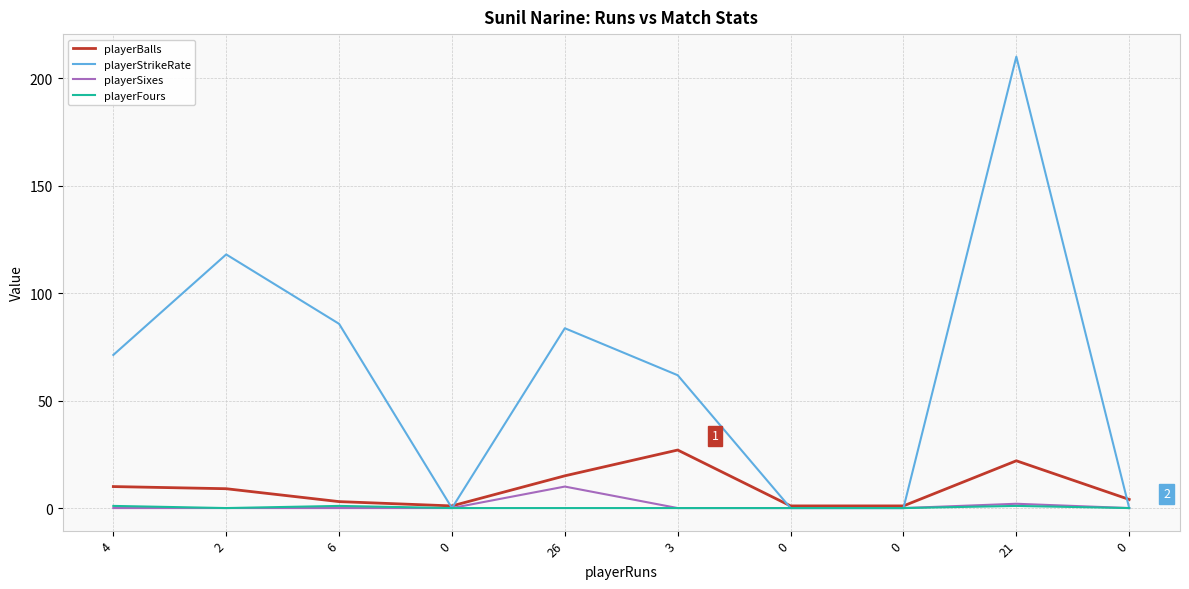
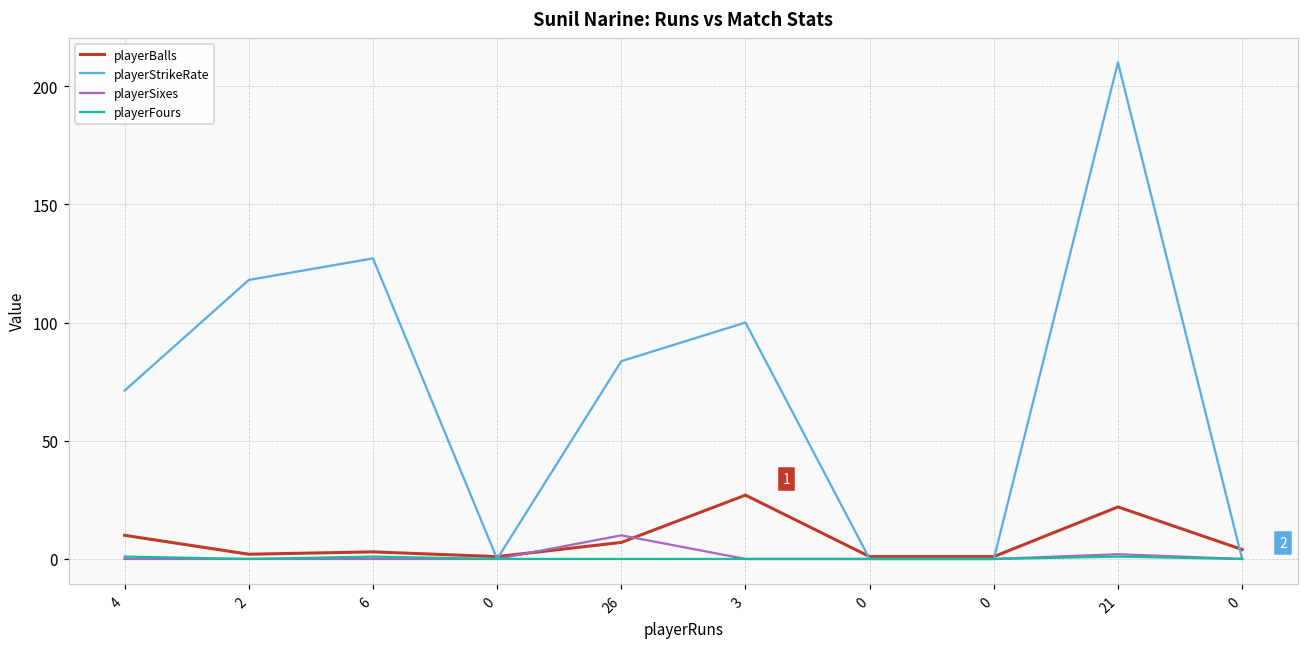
  {
    "playerBalls": {
      "4": 10,
-     "2": 9,
+     "2": 2,
      "6": 3,
-     "26": 15,
+     "26": 7,
      "3": 27,
      "21": 22
    },
    "playerStrikeRate": {
      "4": 71,
      "2": 118,
-     "6": 86,
+     "6": 127,
      "26": 84,
-     "3": 62,
+     "3": 100,
      "21": 210
    },
    "playerSixes": {
      "26": 10
    },
    "playerFours": {
      "26": 0
    }
  }
